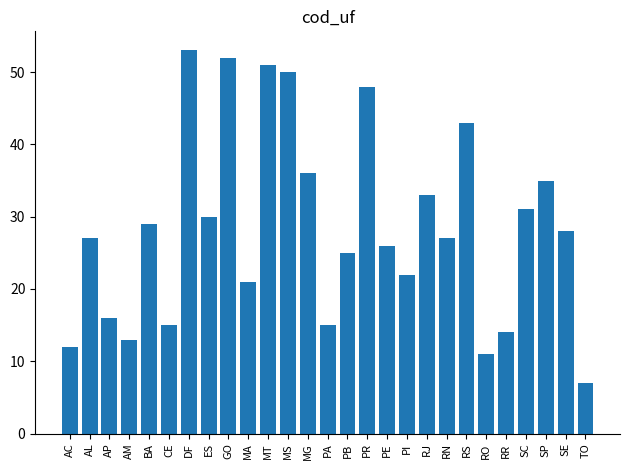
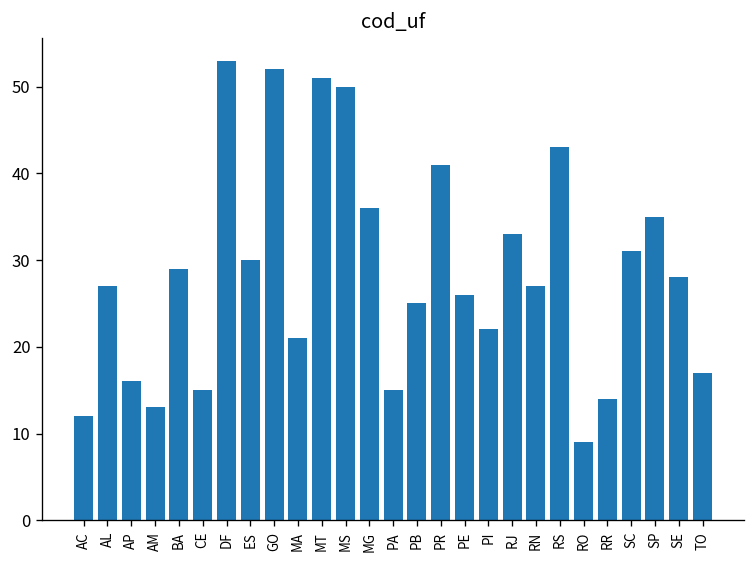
  {
    "AC": 12,
    "AL": 27,
    "AP": 16,
    "AM": 13,
    "BA": 29,
    "CE": 15,
    "DF": 53,
    "ES": 30,
    "GO": 52,
    "MA": 21,
    "MT": 51,
    "MS": 50,
    "MG": 36,
    "PA": 15,
    "PB": 25,
-   "PR": 48,
+   "PR": 41,
    "PE": 26,
    "PI": 22,
    "RJ": 33,
    "RN": 27,
    "RS": 43,
-   "RO": 11,
+   "RO": 9,
    "RR": 14,
    "SC": 31,
    "SP": 35,
    "SE": 28,
-   "TO": 7
+   "TO": 17
  }
